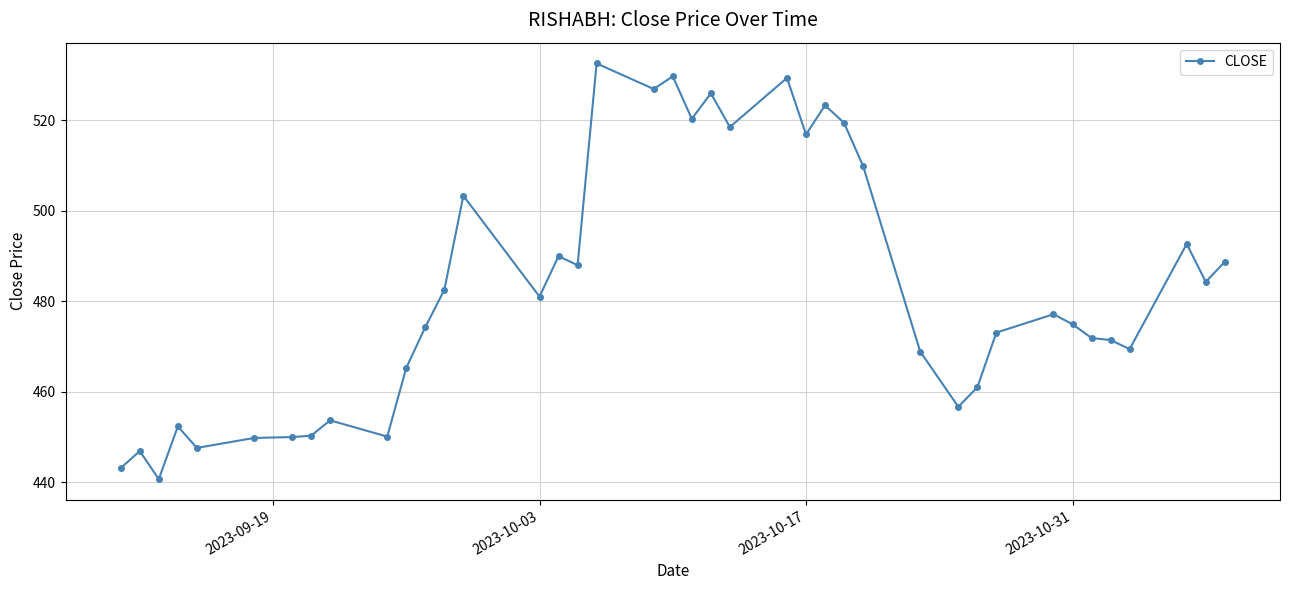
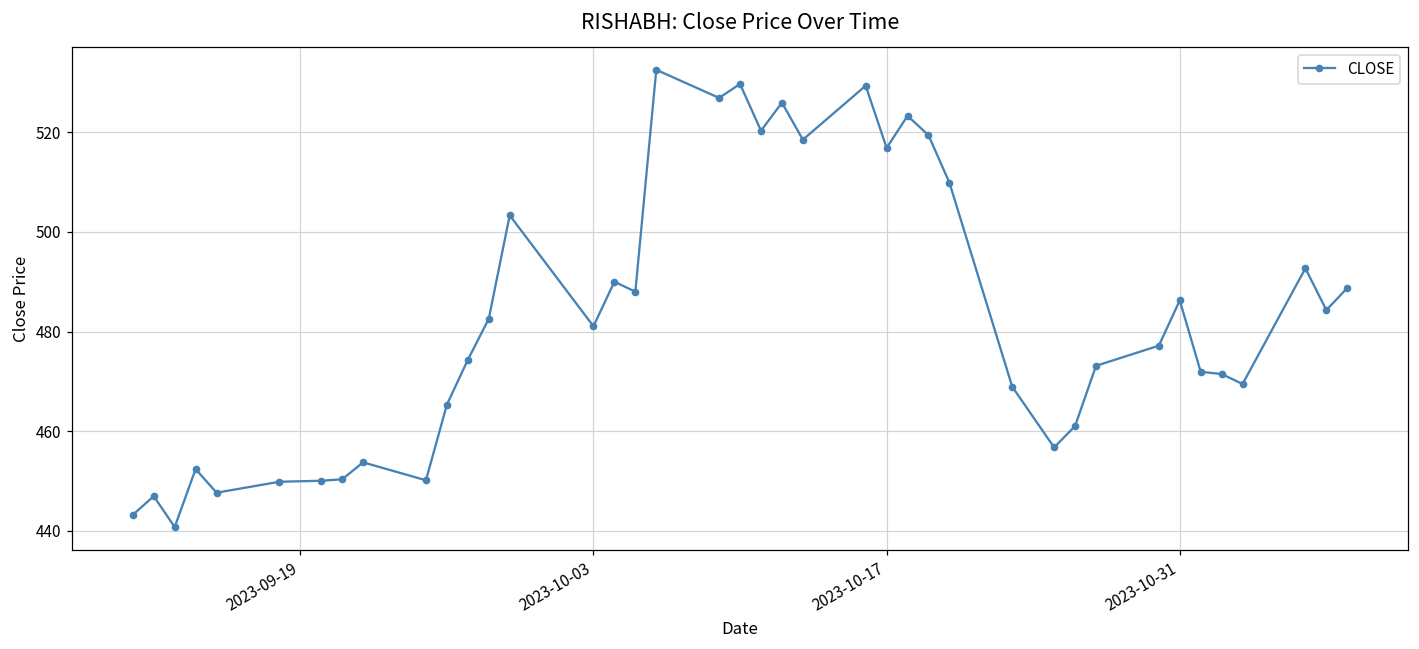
  {
    "2023-10-03": 481,
    "2023-10-17": 517,
-   "2023-10-31": 475
+   "2023-10-31": 486
  }
